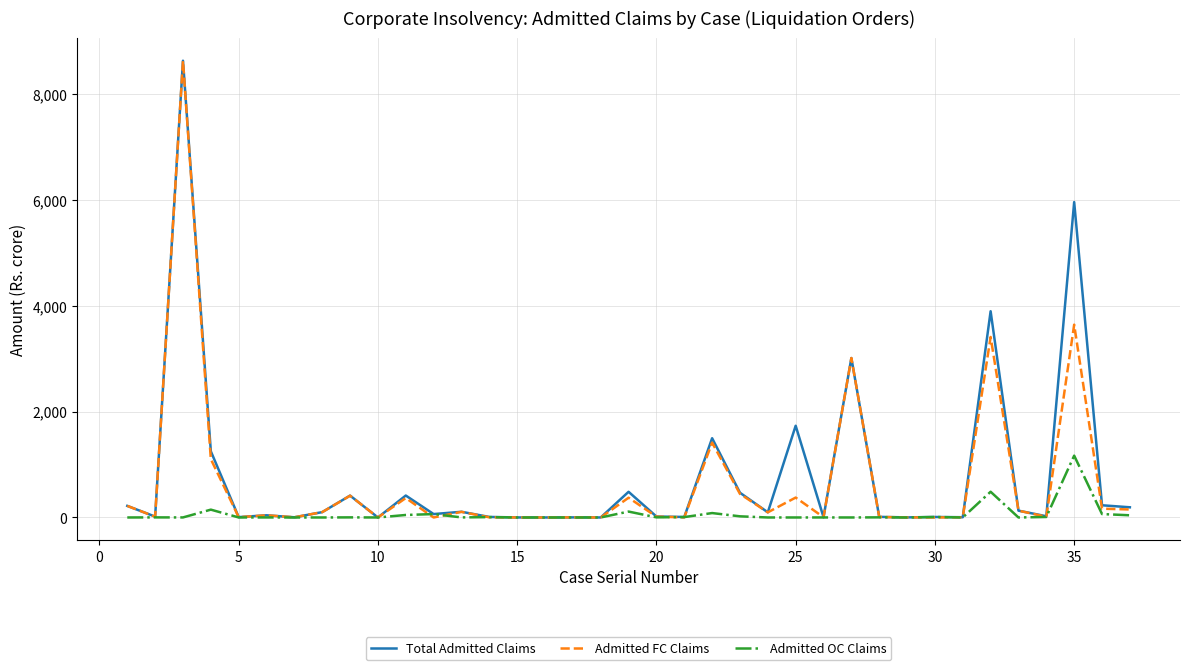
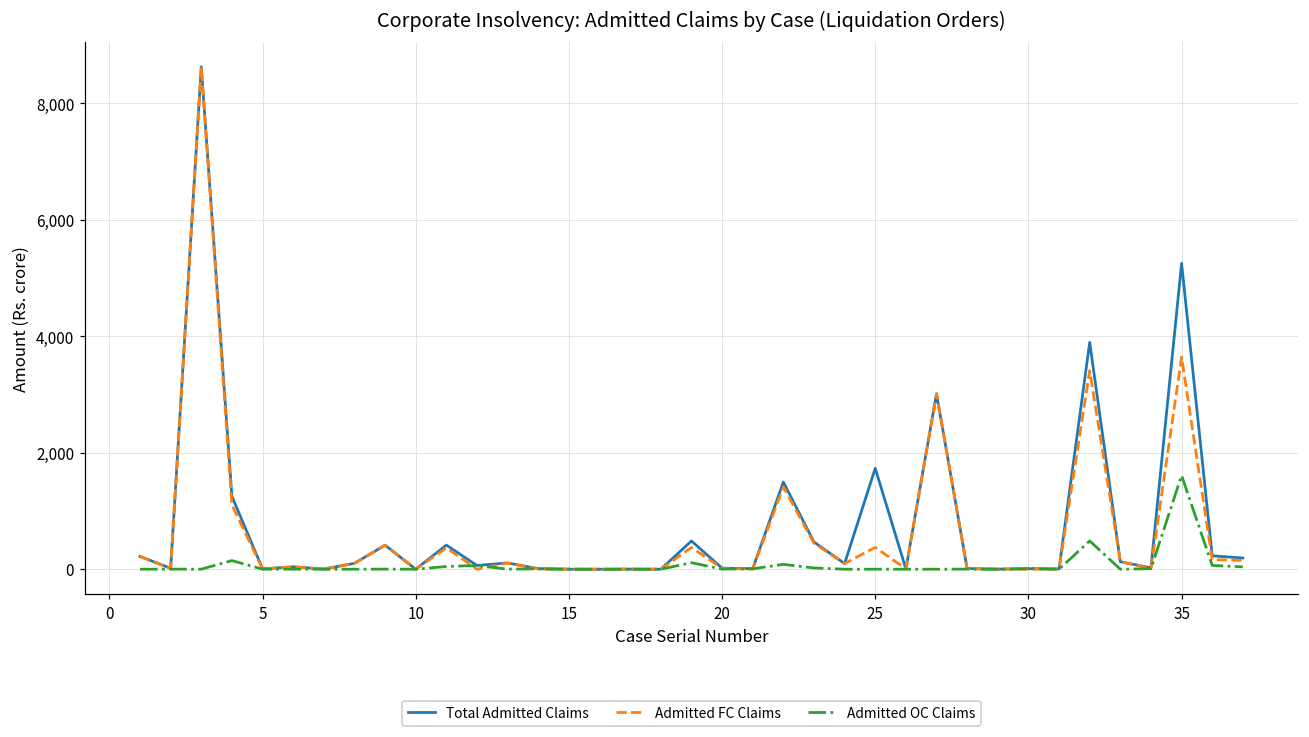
  {
    "Total Admitted Claims": {
      "25": "1,700",
-     "35": "6,000"
+     "35": "5,300"
    },
    "Admitted FC Claims": {
      "25": "400",
      "35": "3,600"
    },
    "Admitted OC Claims": {
      "25": "0",
-     "35": "1,200"
+     "35": "1,600"
    }
  }
